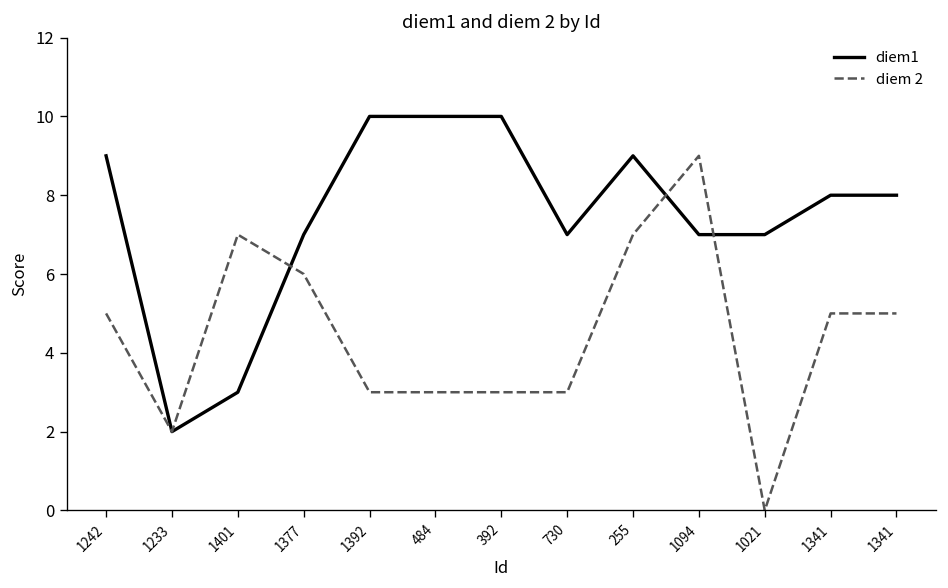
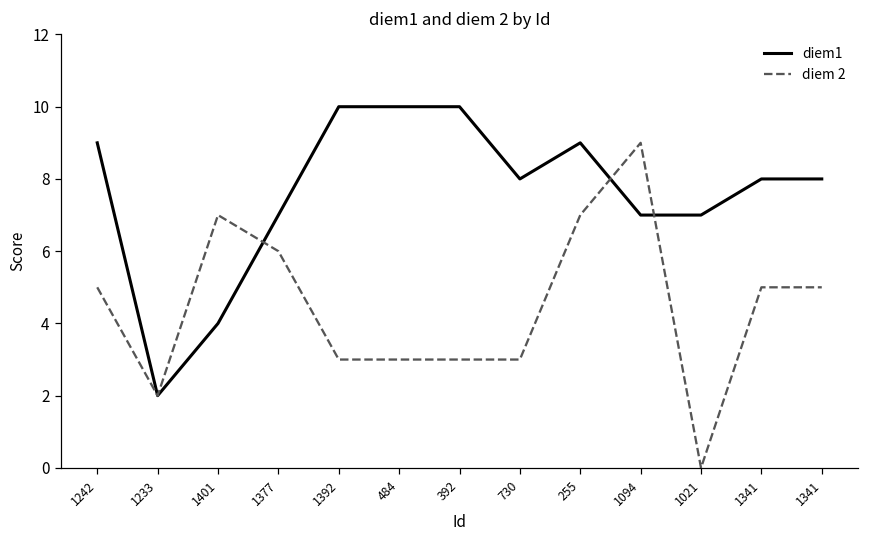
  {
    "diem1": {
      "1242": 9,
-     "1401": 3,
+     "1401": 4,
      "1377": 7,
      "1392": 10,
      "484": 10,
      "392": 10,
-     "730": 7,
+     "730": 8,
      "255": 9,
      "1094": 7,
      "1021": 7
    },
    "diem 2": {
      "1242": 5,
      "1401": 7,
      "1377": 6,
      "1392": 3,
      "484": 3,
      "392": 3,
      "730": 3,
      "255": 7,
      "1094": 9,
      "1021": 0
    }
  }
